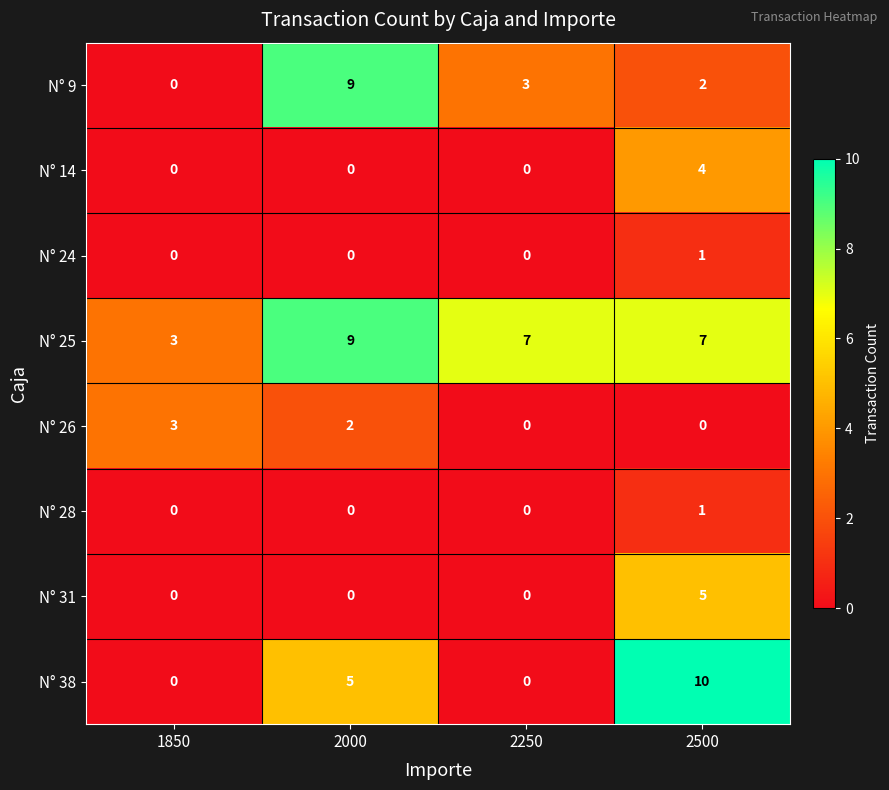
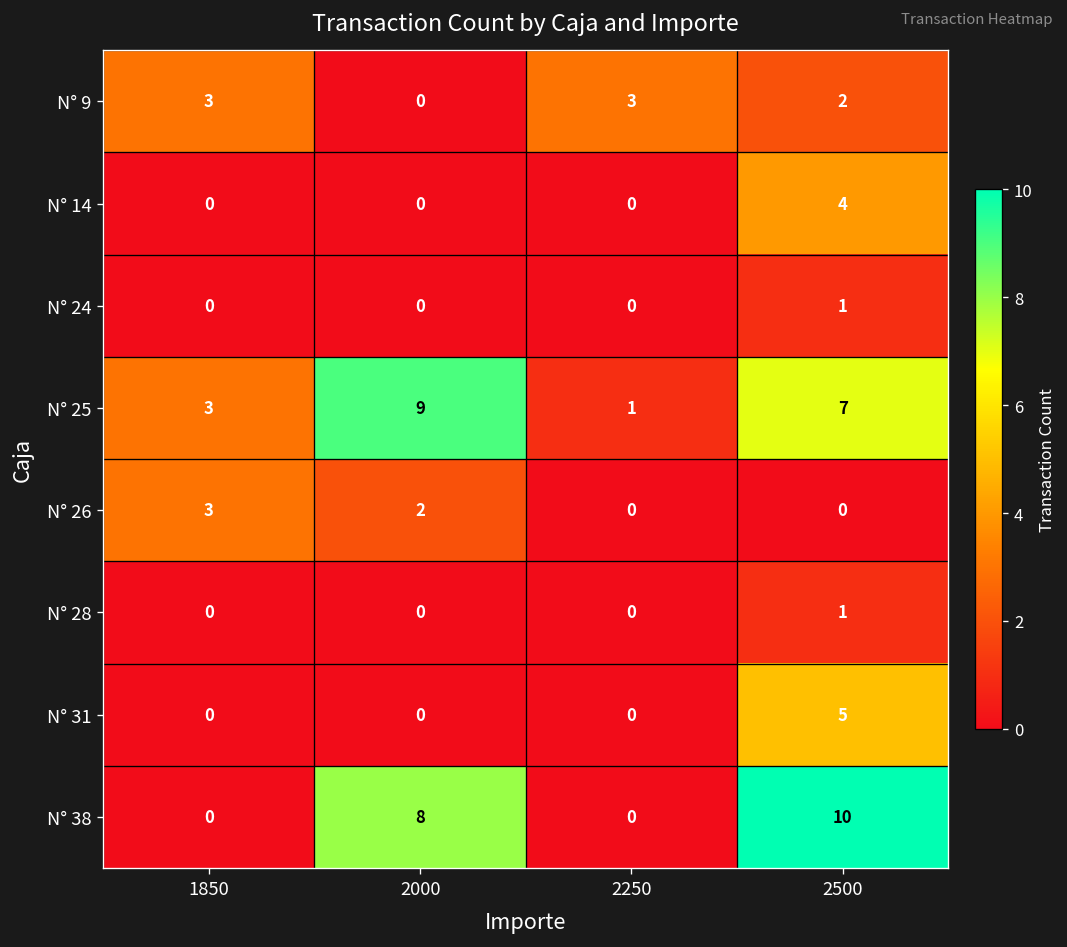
  {
    "N° 9": {
-     "1850": 0,
-     "2000": 9,
+     "1850": 3,
+     "2000": 0,
      "2250": 3,
      "2500": 2
    },
    "N° 14": {
      "1850": 0,
      "2000": 0,
      "2250": 0,
      "2500": 4
    },
    "N° 24": {
      "1850": 0,
      "2000": 0,
      "2250": 0,
      "2500": 1
    },
    "N° 25": {
      "1850": 3,
      "2000": 9,
-     "2250": 7,
+     "2250": 1,
      "2500": 7
    },
    "N° 26": {
      "1850": 3,
      "2000": 2,
      "2250": 0,
      "2500": 0
    },
    "N° 28": {
      "1850": 0,
      "2000": 0,
      "2250": 0,
      "2500": 1
    },
    "N° 31": {
      "1850": 0,
      "2000": 0,
      "2250": 0,
      "2500": 5
    },
    "N° 38": {
      "1850": 0,
-     "2000": 5,
+     "2000": 8,
      "2250": 0,
      "2500": 10
    }
  }
